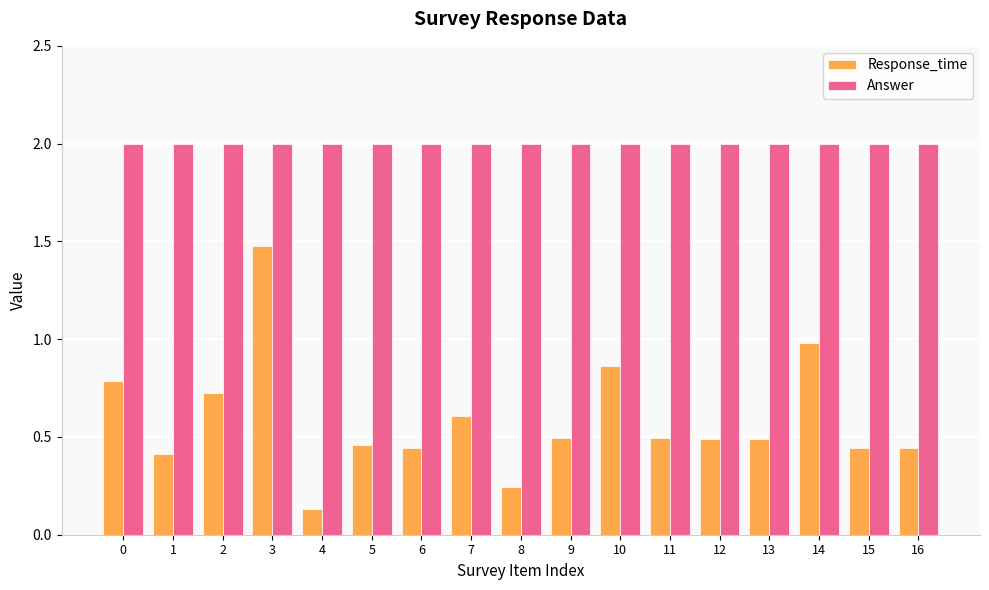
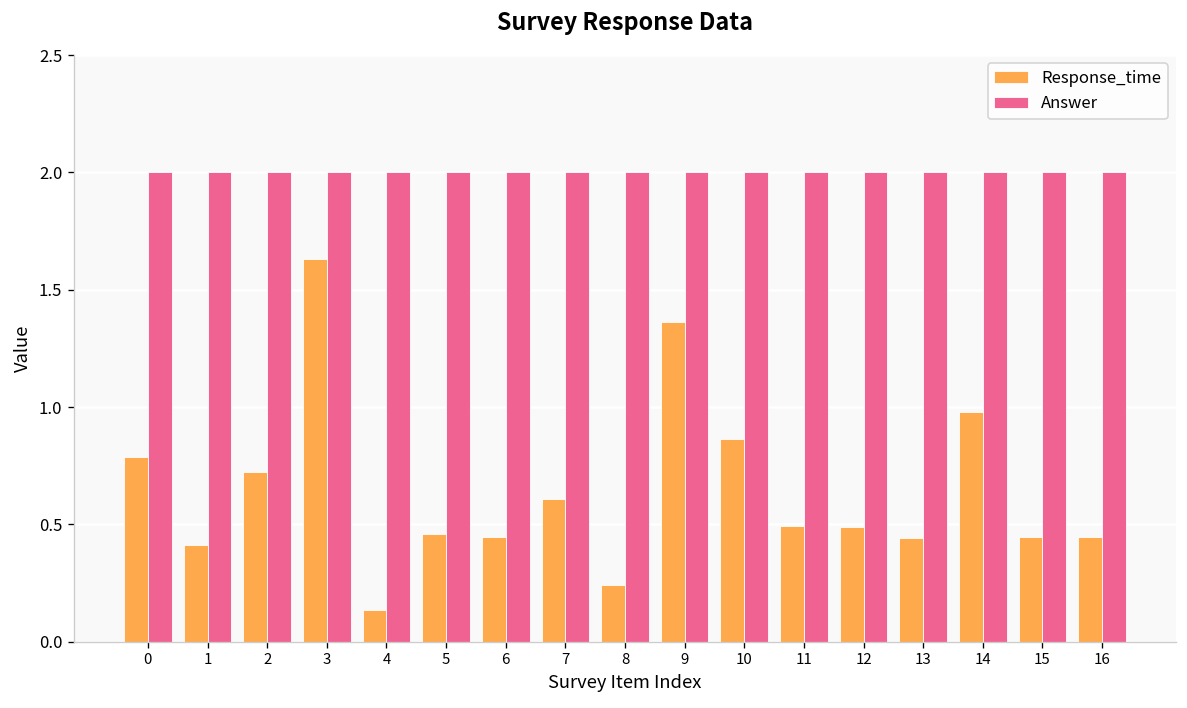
  {
    "Response_time": {
      "0": 0.79,
      "1": 0.41,
      "2": 0.72,
-     "3": 1.47,
+     "3": 1.63,
      "4": 0.13,
      "5": 0.46,
      "6": 0.45,
      "7": 0.61,
      "8": 0.24,
-     "9": 0.50,
+     "9": 1.36,
      "10": 0.86,
      "11": 0.49,
      "12": 0.49,
-     "13": 0.49,
+     "13": 0.44,
      "14": 0.98,
      "15": 0.44,
      "16": 0.44
    },
    "Answer": {
      "0": 2.00,
      "1": 2.00,
      "2": 2.00,
      "3": 2.00,
      "4": 2.00,
      "5": 2.00,
      "6": 2.00,
      "7": 2.00,
      "8": 2.00,
      "9": 2.00,
      "10": 2.00,
      "11": 2.00,
      "12": 2.00,
      "13": 2.00,
      "14": 2.00,
      "15": 2.00,
      "16": 2.00
    }
  }
